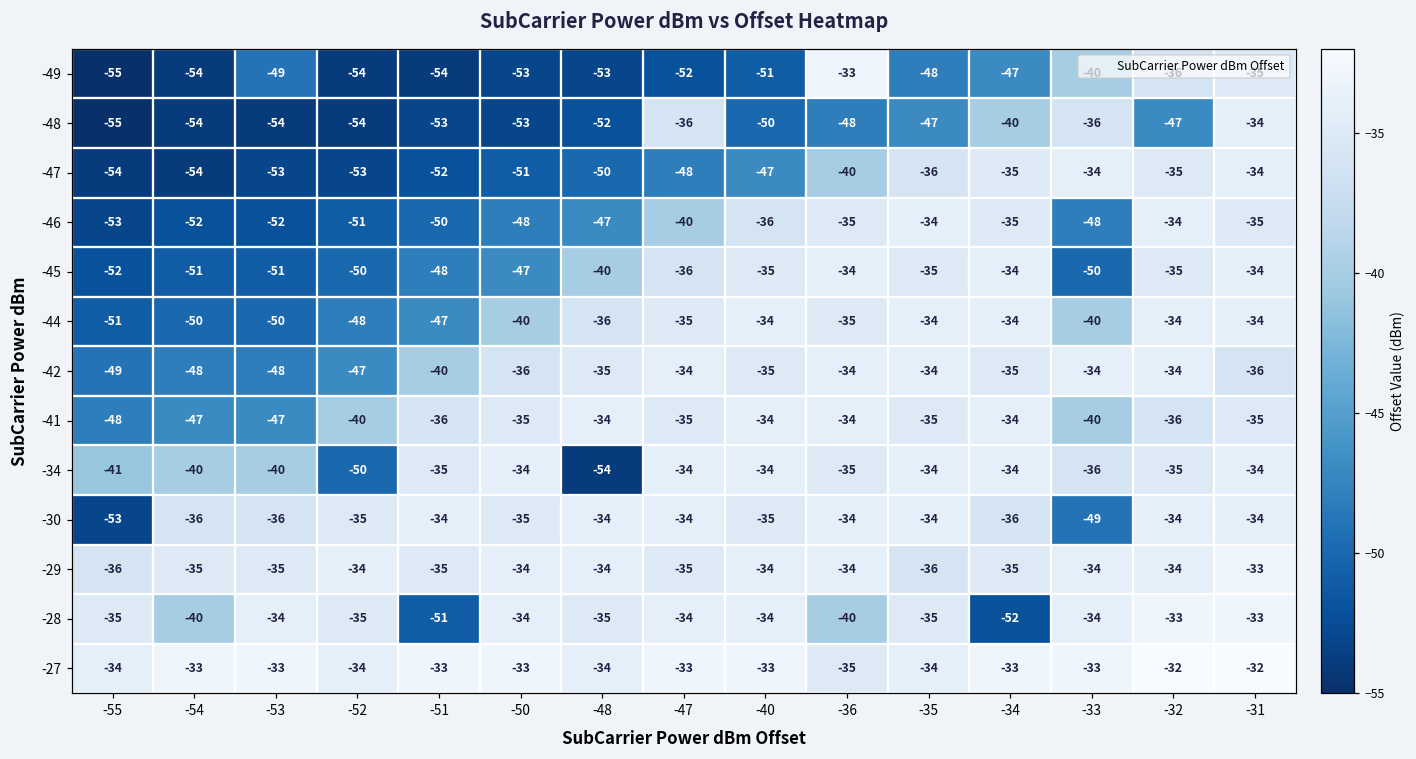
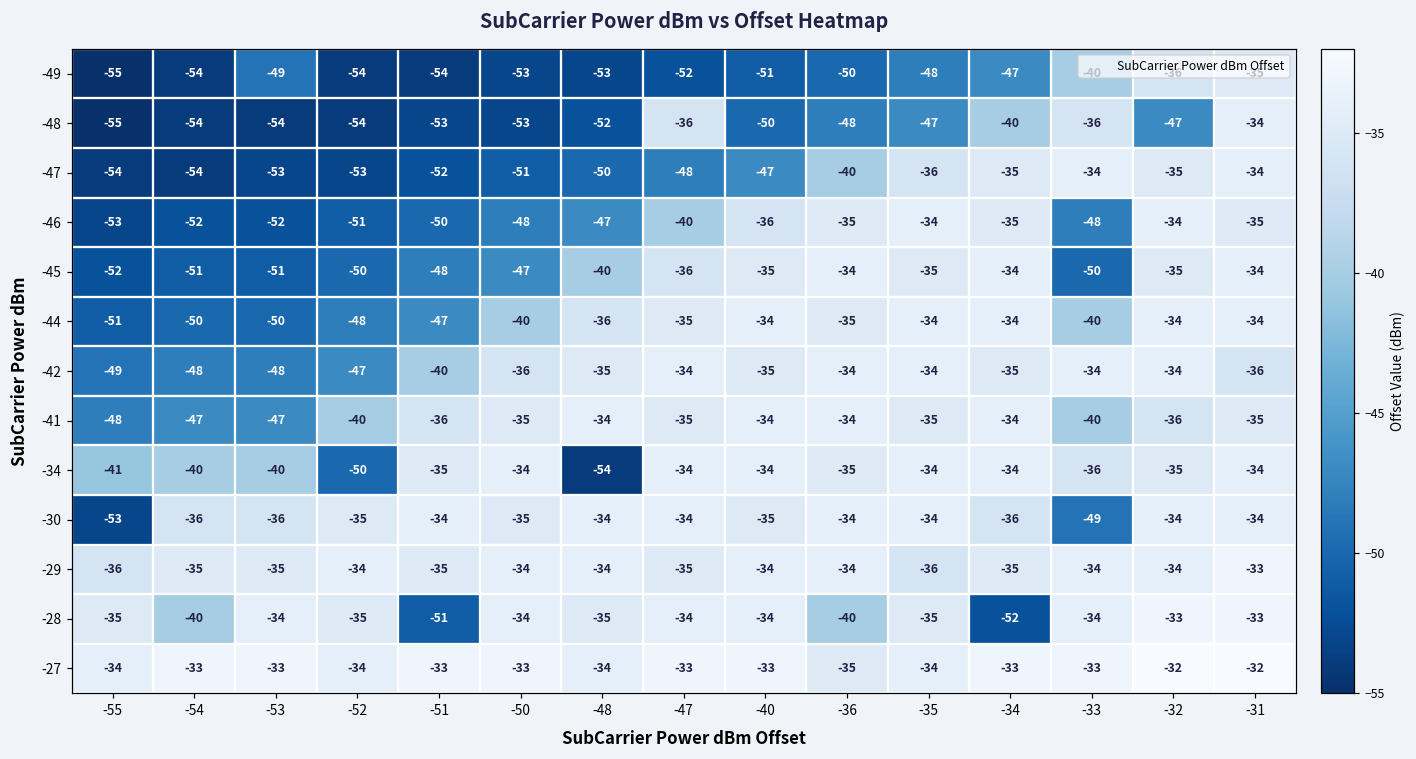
  {
    "-49": {
      "-55": -55,
      "-54": -54,
      "-53": -49,
      "-52": -54,
      "-51": -54,
      "-50": -53,
      "-48": -53,
      "-47": -52,
      "-40": -51,
-     "-36": -33,
+     "-36": -50,
      "-35": -48,
      "-34": -47
    },
    "-48": {
      "-55": -55,
      "-54": -54,
      "-53": -54,
      "-52": -54,
      "-51": -53,
      "-50": -53,
      "-48": -52,
      "-47": -36,
      "-40": -50,
      "-36": -48,
      "-35": -47,
      "-34": -40,
      "-33": -36,
      "-32": -47,
      "-31": -34
    },
    "-47": {
      "-55": -54,
      "-54": -54,
      "-53": -53,
      "-52": -53,
      "-51": -52,
      "-50": -51,
      "-48": -50,
      "-47": -48,
      "-40": -47,
      "-36": -40,
      "-35": -36,
      "-34": -35,
      "-33": -34,
      "-32": -35,
      "-31": -34
    },
    "-46": {
      "-55": -53,
      "-54": -52,
      "-53": -52,
      "-52": -51,
      "-51": -50,
      "-50": -48,
      "-48": -47,
      "-47": -40,
      "-40": -36,
      "-36": -35,
      "-35": -34,
      "-34": -35,
      "-33": -48,
      "-32": -34,
      "-31": -35
    },
    "-45": {
      "-55": -52,
      "-54": -51,
      "-53": -51,
      "-52": -50,
      "-51": -48,
      "-50": -47,
      "-48": -40,
      "-47": -36,
      "-40": -35,
      "-36": -34,
      "-35": -35,
      "-34": -34,
      "-33": -50,
      "-32": -35,
      "-31": -34
    },
    "-44": {
      "-55": -51,
      "-54": -50,
      "-53": -50,
      "-52": -48,
      "-51": -47,
      "-50": -40,
      "-48": -36,
      "-47": -35,
      "-40": -34,
      "-36": -35,
      "-35": -34,
      "-34": -34,
      "-33": -40,
      "-32": -34,
      "-31": -34
    },
    "-42": {
      "-55": -49,
      "-54": -48,
      "-53": -48,
      "-52": -47,
      "-51": -40,
      "-50": -36,
      "-48": -35,
      "-47": -34,
      "-40": -35,
      "-36": -34,
      "-35": -34,
      "-34": -35,
      "-33": -34,
      "-32": -34,
      "-31": -36
    },
    "-41": {
      "-55": -48,
      "-54": -47,
      "-53": -47,
      "-52": -40,
      "-51": -36,
      "-50": -35,
      "-48": -34,
      "-47": -35,
      "-40": -34,
      "-36": -34,
      "-35": -35,
      "-34": -34,
      "-33": -40,
      "-32": -36,
      "-31": -35
    },
    "-34": {
      "-55": -41,
      "-54": -40,
      "-53": -40,
      "-52": -50,
      "-51": -35,
      "-50": -34,
      "-48": -54,
      "-47": -34,
      "-40": -34,
      "-36": -35,
      "-35": -34,
      "-34": -34,
      "-33": -36,
      "-32": -35,
      "-31": -34
    },
    "-30": {
      "-55": -53,
      "-54": -36,
      "-53": -36,
      "-52": -35,
      "-51": -34,
      "-50": -35,
      "-48": -34,
      "-47": -34,
      "-40": -35,
      "-36": -34,
      "-35": -34,
      "-34": -36,
      "-33": -49,
      "-32": -34,
      "-31": -34
    },
    "-29": {
      "-55": -36,
      "-54": -35,
      "-53": -35,
      "-52": -34,
      "-51": -35,
      "-50": -34,
      "-48": -34,
      "-47": -35,
      "-40": -34,
      "-36": -34,
      "-35": -36,
      "-34": -35,
      "-33": -34,
      "-32": -34,
      "-31": -33
    },
    "-28": {
      "-55": -35,
      "-54": -40,
      "-53": -34,
      "-52": -35,
      "-51": -51,
      "-50": -34,
      "-48": -35,
      "-47": -34,
      "-40": -34,
      "-36": -40,
      "-35": -35,
      "-34": -52,
      "-33": -34,
      "-32": -33,
      "-31": -33
    },
    "-27": {
      "-55": -34,
      "-54": -33,
      "-53": -33,
      "-52": -34,
      "-51": -33,
      "-50": -33,
      "-48": -34,
      "-47": -33,
      "-40": -33,
      "-36": -35,
      "-35": -34,
      "-34": -33,
      "-33": -33,
      "-32": -32,
      "-31": -32
    }
  }
